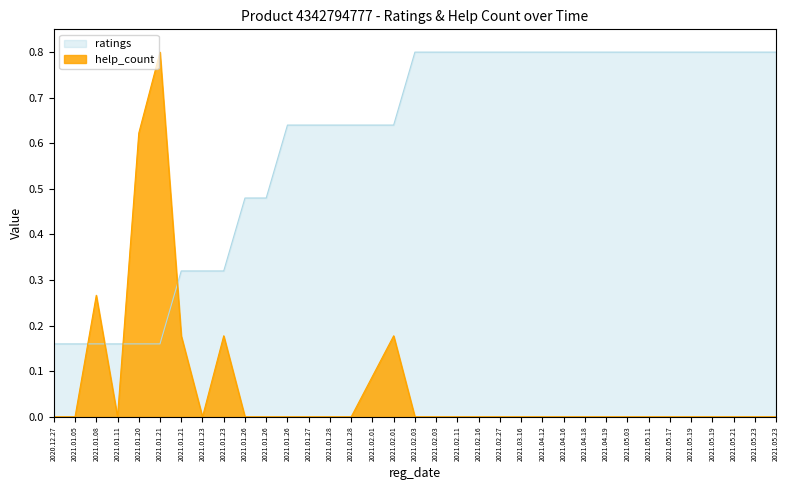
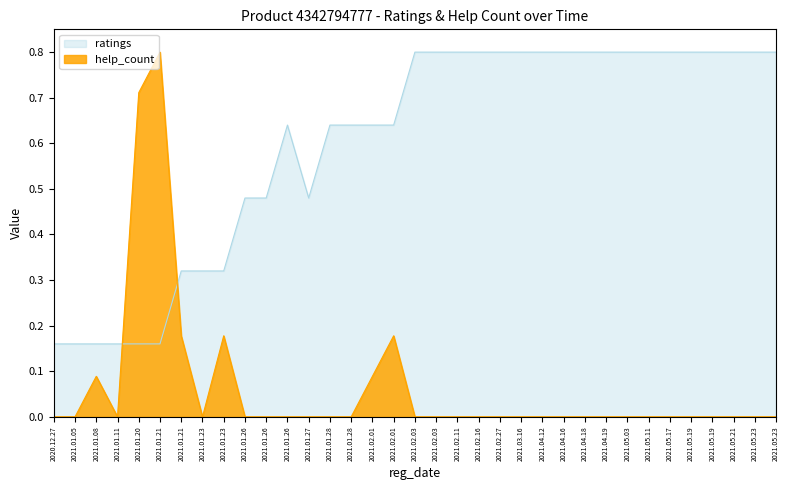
  {
    "ratings": {
      "2020.12.27": 0.16,
      "2021.01.05": 0.16,
      "2021.01.08": 0.16,
      "2021.01.11": 0.16,
      "2021.01.20": 0.16,
-     "2021.01.27": 0.64,
+     "2021.01.27": 0.48,
      "2021.02.11": 0.80,
      "2021.02.16": 0.80,
      "2021.02.27": 0.80,
      "2021.03.16": 0.80,
      "2021.04.12": 0.80,
      "2021.04.16": 0.80,
      "2021.04.18": 0.80,
      "2021.04.19": 0.80,
      "2021.05.03": 0.80,
      "2021.05.11": 0.80,
      "2021.05.17": 0.80,
      "2021.05.21": 0.80
    },
    "help_count": {
      "2020.12.27": 0.00,
      "2021.01.05": 0.00,
-     "2021.01.08": 0.27,
+     "2021.01.08": 0.09,
      "2021.01.11": 0.00,
-     "2021.01.20": 0.62,
+     "2021.01.20": 0.71,
      "2021.01.27": 0.00,
      "2021.02.11": 0.00,
      "2021.02.16": 0.00,
      "2021.02.27": 0.00,
      "2021.03.16": 0.00,
      "2021.04.12": 0.00,
      "2021.04.16": 0.00,
      "2021.04.18": 0.00,
      "2021.04.19": 0.00,
      "2021.05.03": 0.00,
      "2021.05.11": 0.00,
      "2021.05.17": 0.00,
      "2021.05.21": 0.00
    }
  }
